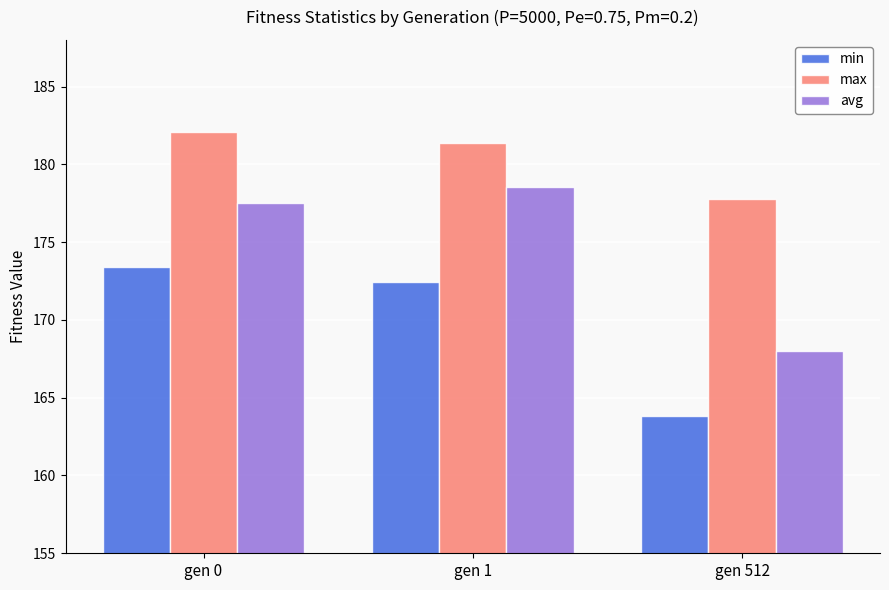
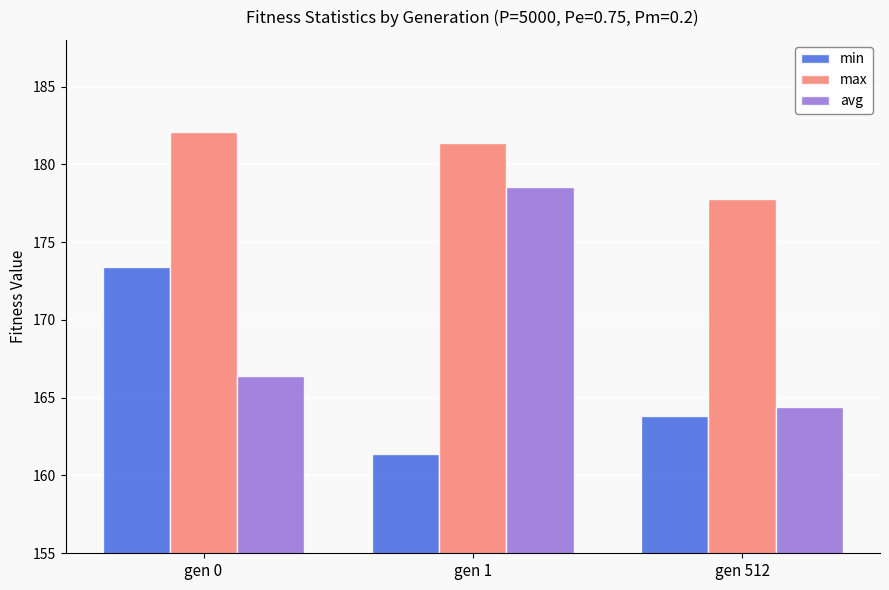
  {
    "min": {
      "gen 0": 173.4,
-     "gen 1": 172.4,
+     "gen 1": 161.4,
      "gen 512": 163.8
    },
    "max": {
      "gen 0": 182.0,
      "gen 1": 181.4,
      "gen 512": 177.7
    },
    "avg": {
-     "gen 0": 177.5,
+     "gen 0": 166.4,
      "gen 1": 178.5,
-     "gen 512": 168.0
+     "gen 512": 164.4
    }
  }
